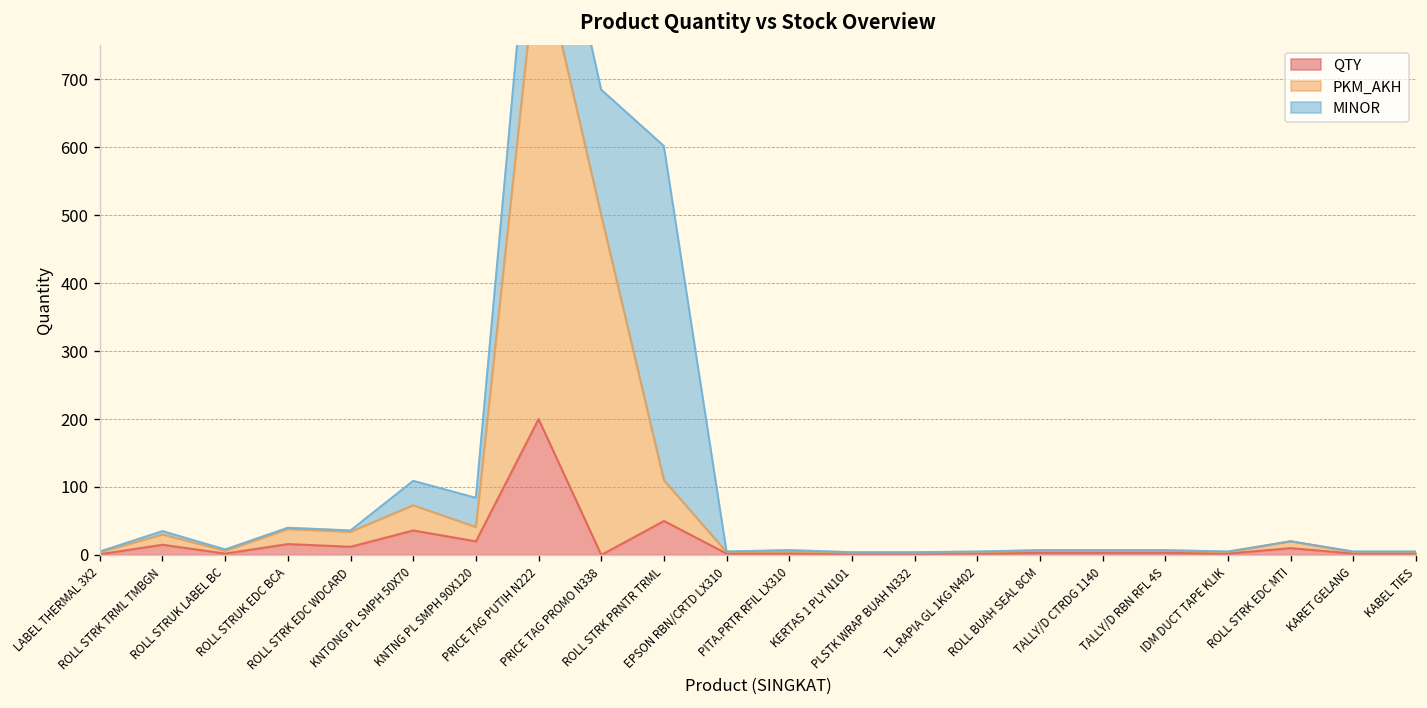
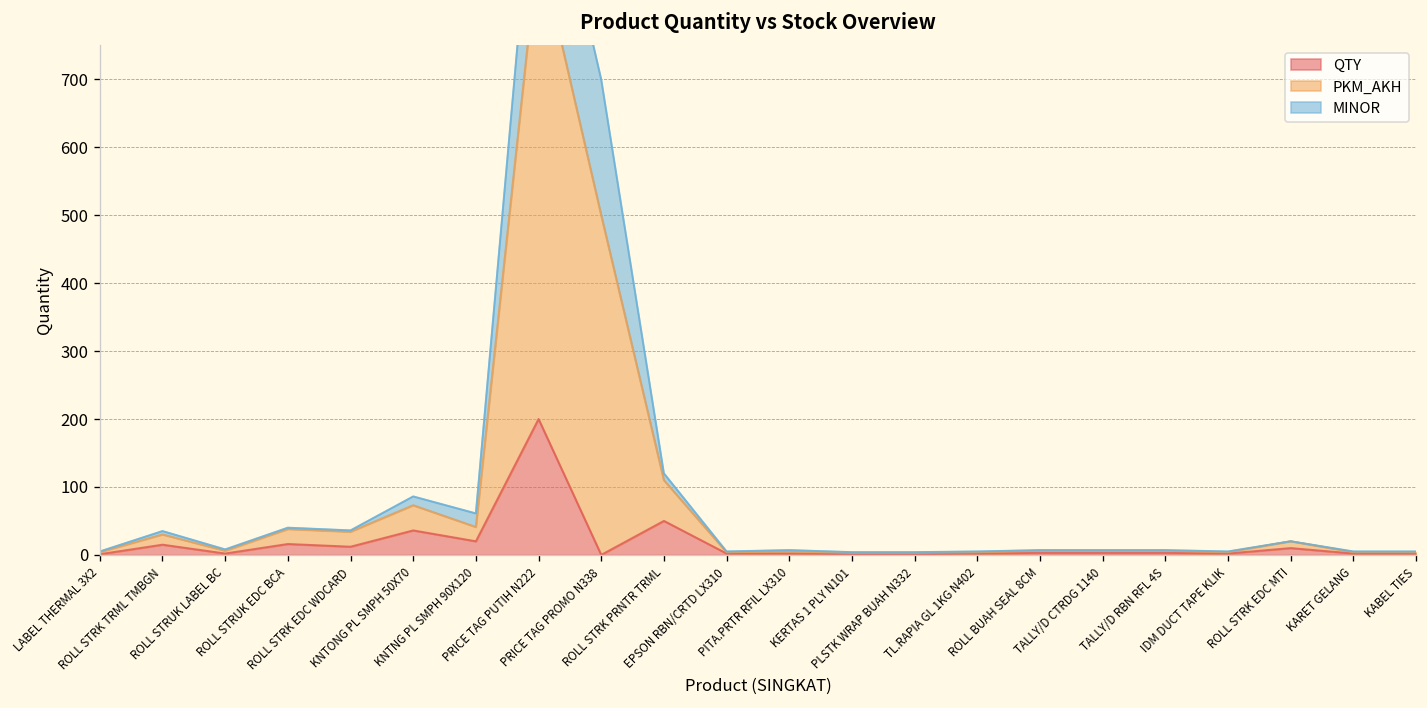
  {
    "MINOR": {
      "ROLL STRK TRML TMBGN": 10,
-     "KNTONG PL SMPH 50X70": 40,
-     "KNTNG PL SMPH 90X120": 40,
-     "PRICE TAG PROMO N338": 190,
-     "ROLL STRK PRNTR TRML": 490
+     "KNTONG PL SMPH 50X70": 10,
+     "KNTNG PL SMPH 90X120": 20,
+     "PRICE TAG PROMO N338": 200,
+     "ROLL STRK PRNTR TRML": 10
    }
  }
